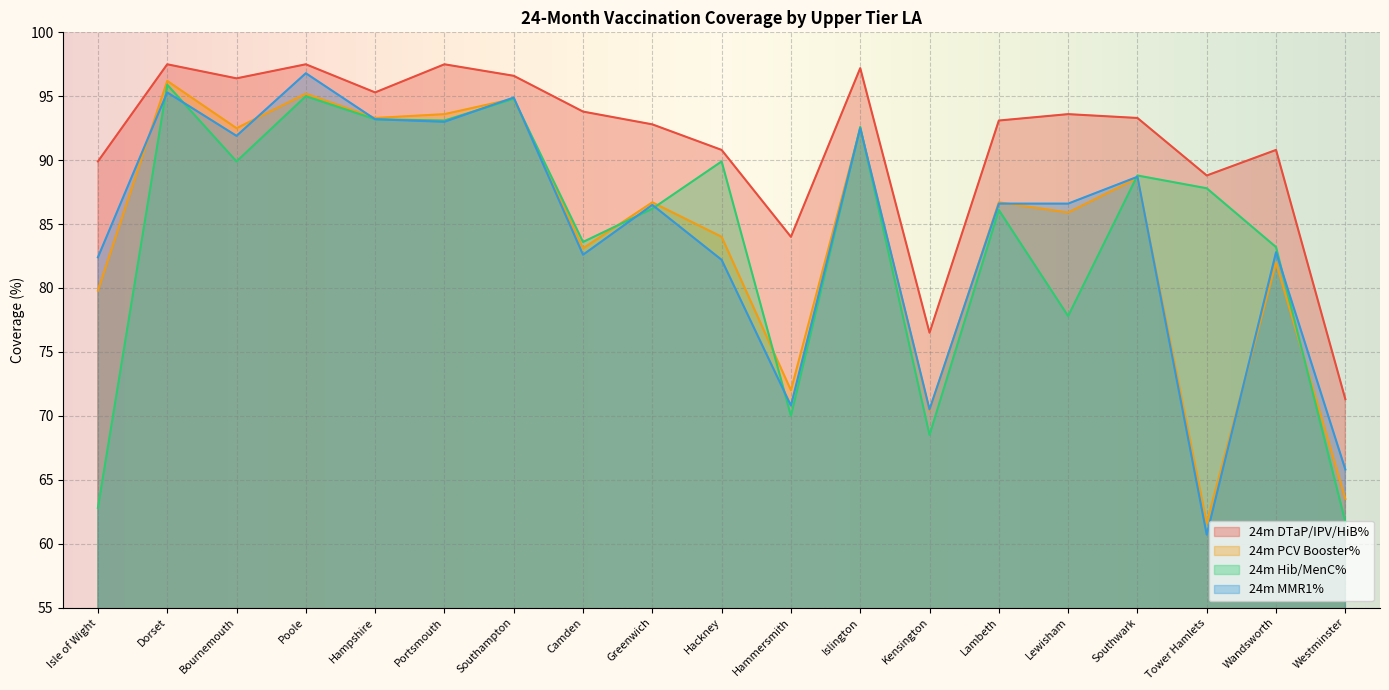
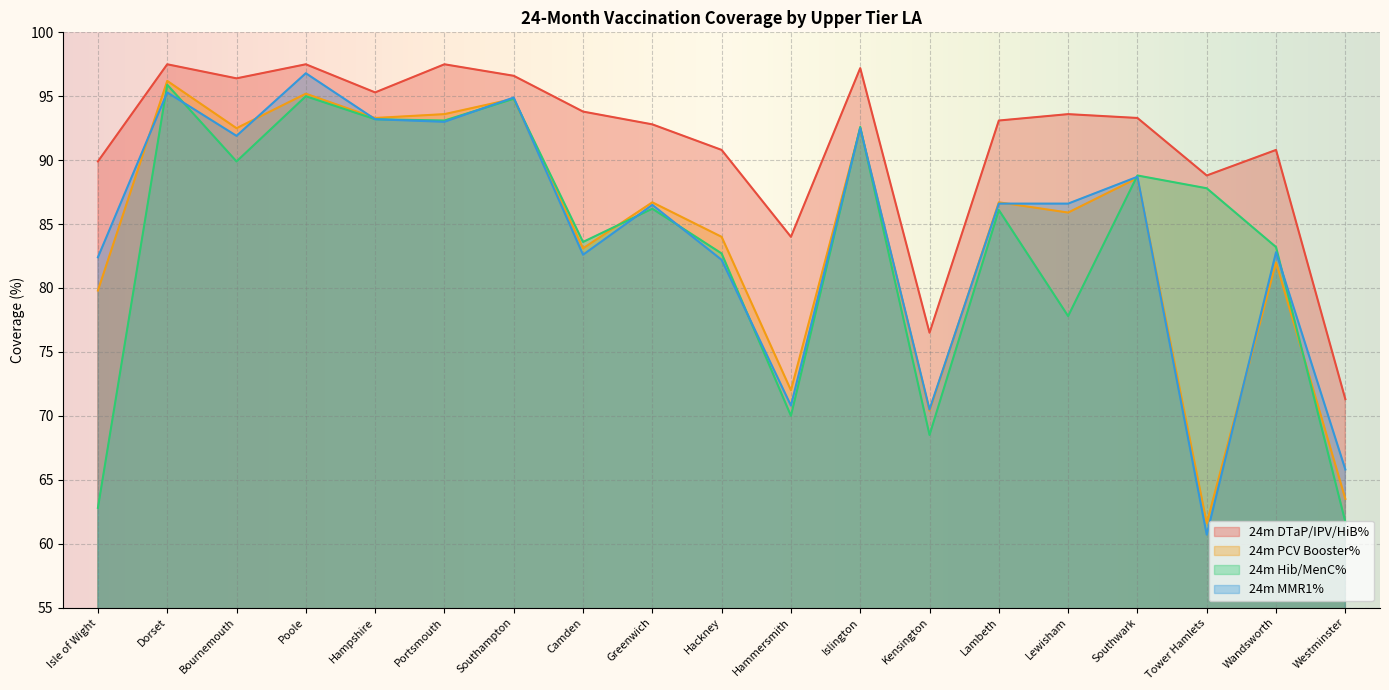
  {
    "24m Hib/MenC%": {
      "Isle of Wight": 62.8,
      "Dorset": 95.9,
      "Bournemouth": 89.9,
      "Camden": 83.6,
      "Greenwich": 86.2,
-     "Hackney": 89.9,
+     "Hackney": 82.7,
      "Hammersmith": 70.0,
      "Kensington": 68.5,
      "Lambeth": 86.1,
      "Lewisham": 77.8,
      "Tower Hamlets": 87.8,
      "Wandsworth": 83.2
    },
    "24m MMR1%": {
      "Isle of Wight": 82.4,
      "Dorset": 95.3,
      "Bournemouth": 91.9,
      "Poole": 96.8,
      "Camden": 82.6,
      "Greenwich": 86.5,
      "Hackney": 82.2,
      "Hammersmith": 70.8,
      "Lewisham": 86.6,
      "Tower Hamlets": 60.7,
      "Wandsworth": 82.8,
      "Westminster": 65.8
    }
  }
